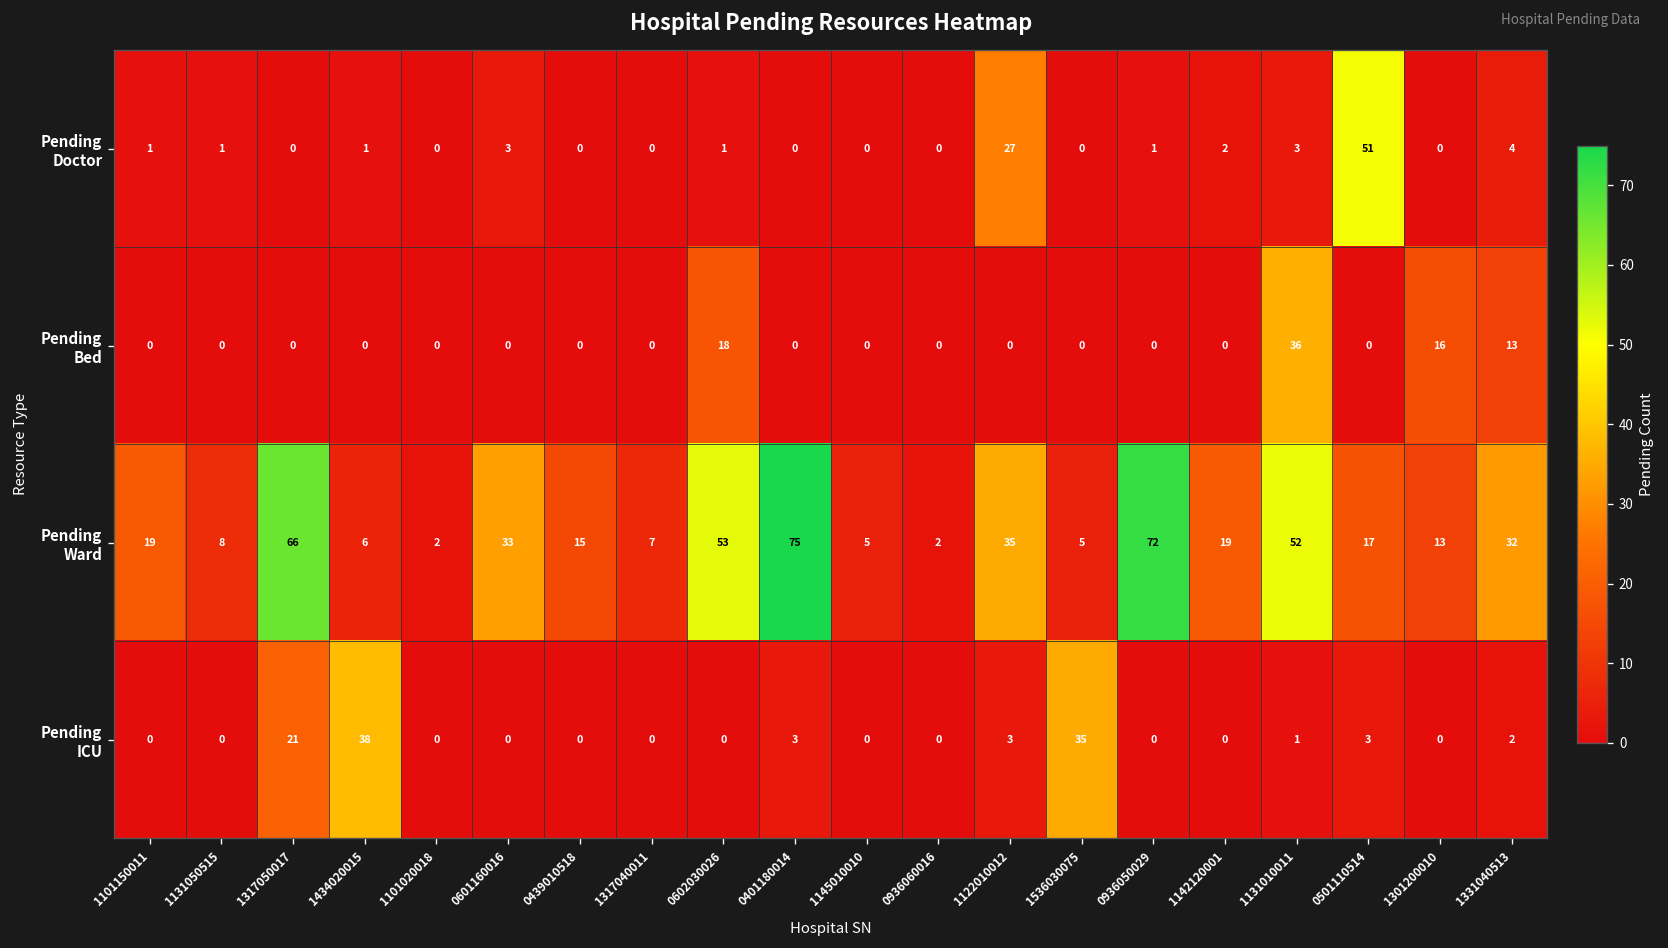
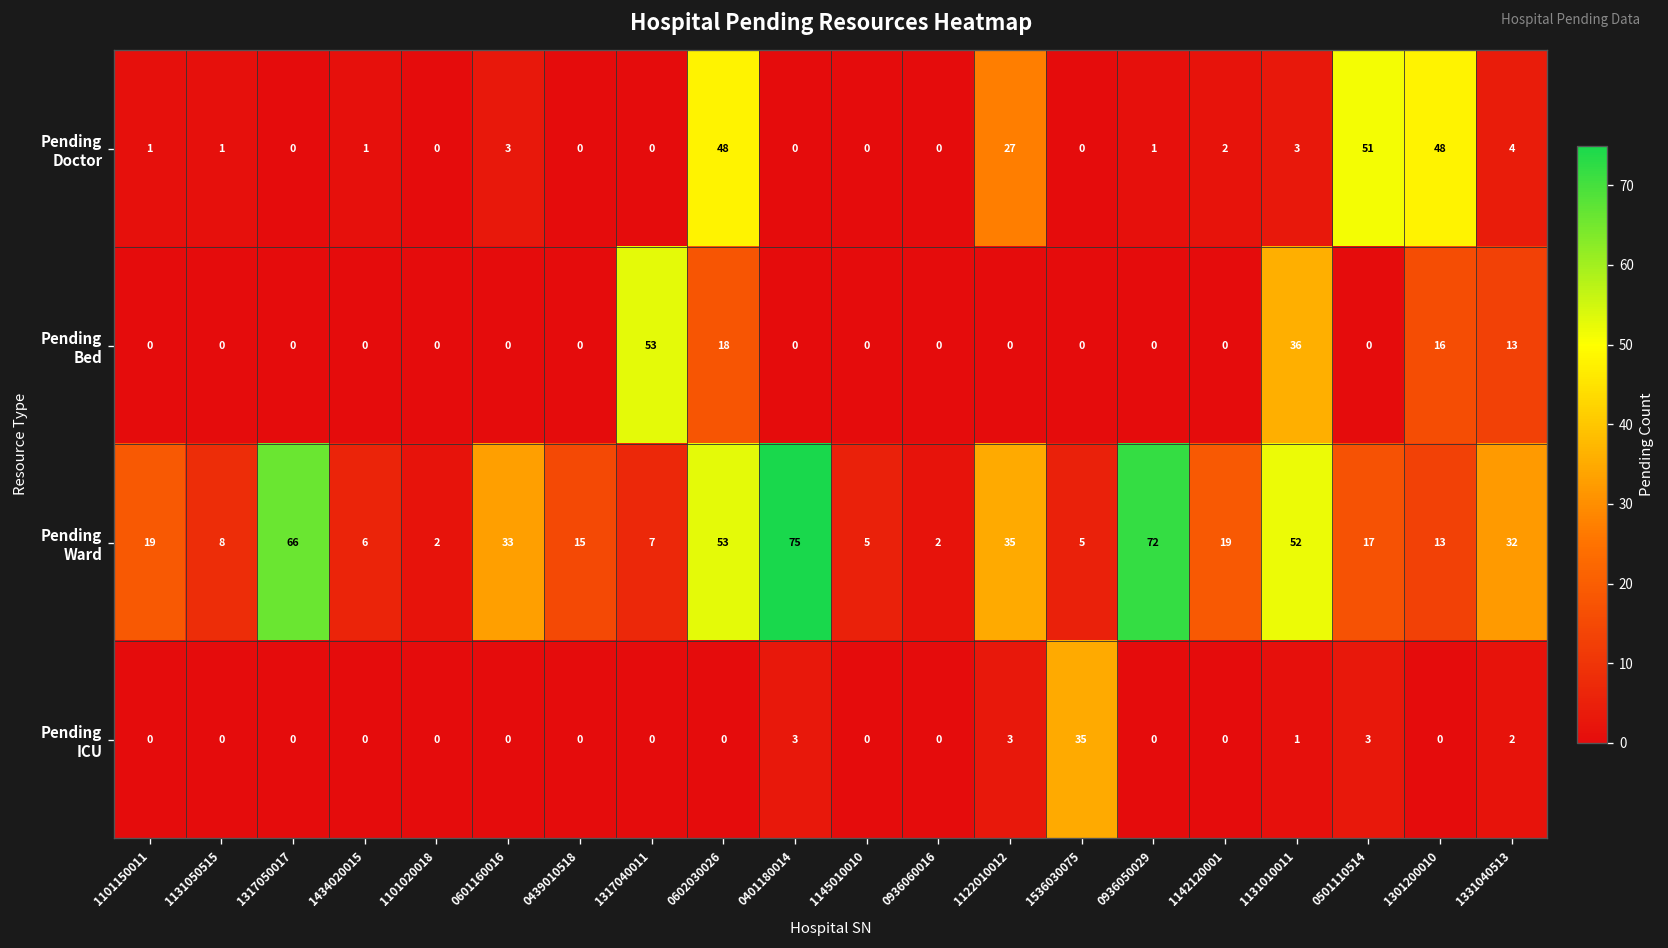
  {
    "Pending Doctor": {
      "1101150011": 1,
      "1131050515": 1,
      "1317050017": 0,
      "1434020015": 1,
      "1101020018": 0,
      "0601160016": 3,
      "0439010518": 0,
      "1317040011": 0,
-     "0602030026": 1,
+     "0602030026": 48,
      "0401180014": 0,
      "1145010010": 0,
      "0936060016": 0,
      "1122010012": 27,
      "1536030075": 0,
      "0936050029": 1,
      "1142120001": 2,
      "1131010011": 3,
      "0501110514": 51,
-     "1301200010": 0,
+     "1301200010": 48,
      "1331040513": 4
    },
    "Pending Bed": {
      "1101150011": 0,
      "1131050515": 0,
      "1317050017": 0,
      "1434020015": 0,
      "1101020018": 0,
      "0601160016": 0,
      "0439010518": 0,
-     "1317040011": 0,
+     "1317040011": 53,
      "0602030026": 18,
      "0401180014": 0,
      "1145010010": 0,
      "0936060016": 0,
      "1122010012": 0,
      "1536030075": 0,
      "0936050029": 0,
      "1142120001": 0,
      "1131010011": 36,
      "0501110514": 0,
      "1301200010": 16,
      "1331040513": 13
    },
    "Pending Ward": {
      "1101150011": 19,
      "1131050515": 8,
      "1317050017": 66,
      "1434020015": 6,
      "1101020018": 2,
      "0601160016": 33,
      "0439010518": 15,
      "1317040011": 7,
      "0602030026": 53,
      "0401180014": 75,
      "1145010010": 5,
      "0936060016": 2,
      "1122010012": 35,
      "1536030075": 5,
      "0936050029": 72,
      "1142120001": 19,
      "1131010011": 52,
      "0501110514": 17,
      "1301200010": 13,
      "1331040513": 32
    },
    "Pending ICU": {
      "1101150011": 0,
      "1131050515": 0,
-     "1317050017": 21,
-     "1434020015": 38,
+     "1317050017": 0,
+     "1434020015": 0,
      "1101020018": 0,
      "0601160016": 0,
      "0439010518": 0,
      "1317040011": 0,
      "0602030026": 0,
      "0401180014": 3,
      "1145010010": 0,
      "0936060016": 0,
      "1122010012": 3,
      "1536030075": 35,
      "0936050029": 0,
      "1142120001": 0,
      "1131010011": 1,
      "0501110514": 3,
      "1301200010": 0,
      "1331040513": 2
    }
  }
